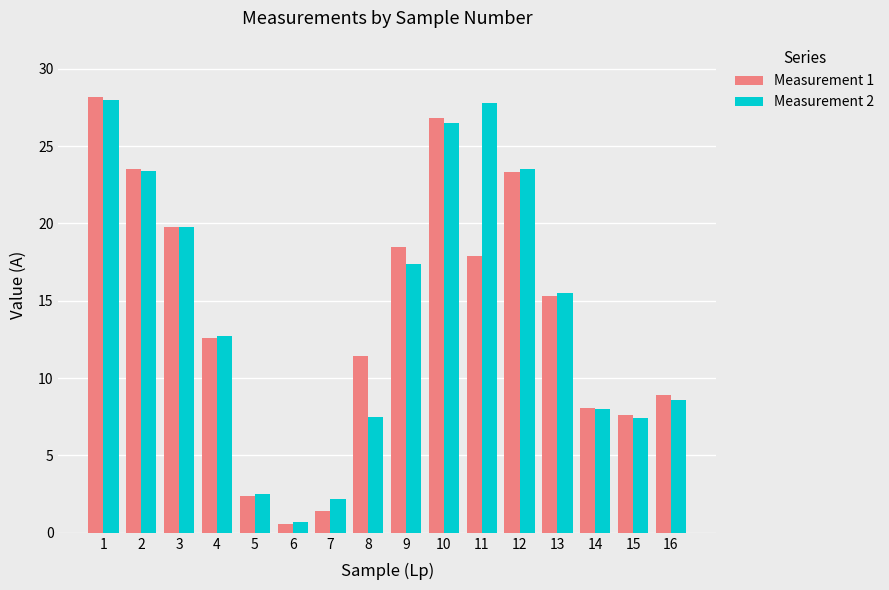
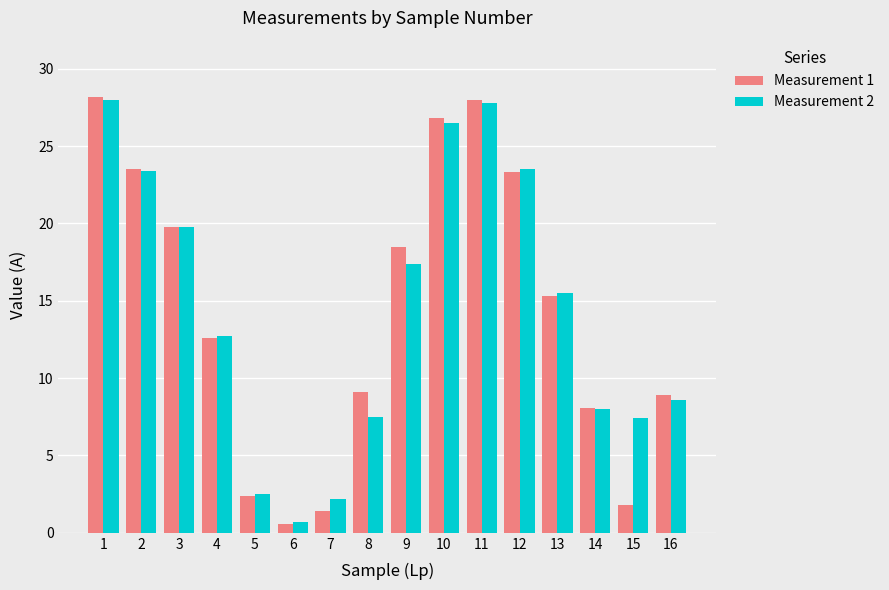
  {
    "Measurement 1": {
      "1": 28.2,
      "2": 23.5,
      "3": 19.8,
      "4": 12.6,
      "5": 2.4,
      "6": 0.6,
      "7": 1.4,
-     "8": 11.4,
+     "8": 9.1,
      "9": 18.5,
      "10": 26.8,
-     "11": 17.9,
+     "11": 28.0,
      "12": 23.3,
      "13": 15.3,
      "14": 8.1,
-     "15": 7.6,
+     "15": 1.8,
      "16": 8.9
    },
    "Measurement 2": {
      "1": 28.0,
      "2": 23.4,
      "3": 19.8,
      "4": 12.7,
      "5": 2.5,
      "6": 0.7,
      "7": 2.2,
      "8": 7.5,
      "9": 17.4,
      "10": 26.5,
      "11": 27.8,
      "12": 23.5,
      "13": 15.5,
      "14": 8.0,
      "15": 7.4,
      "16": 8.6
    }
  }
